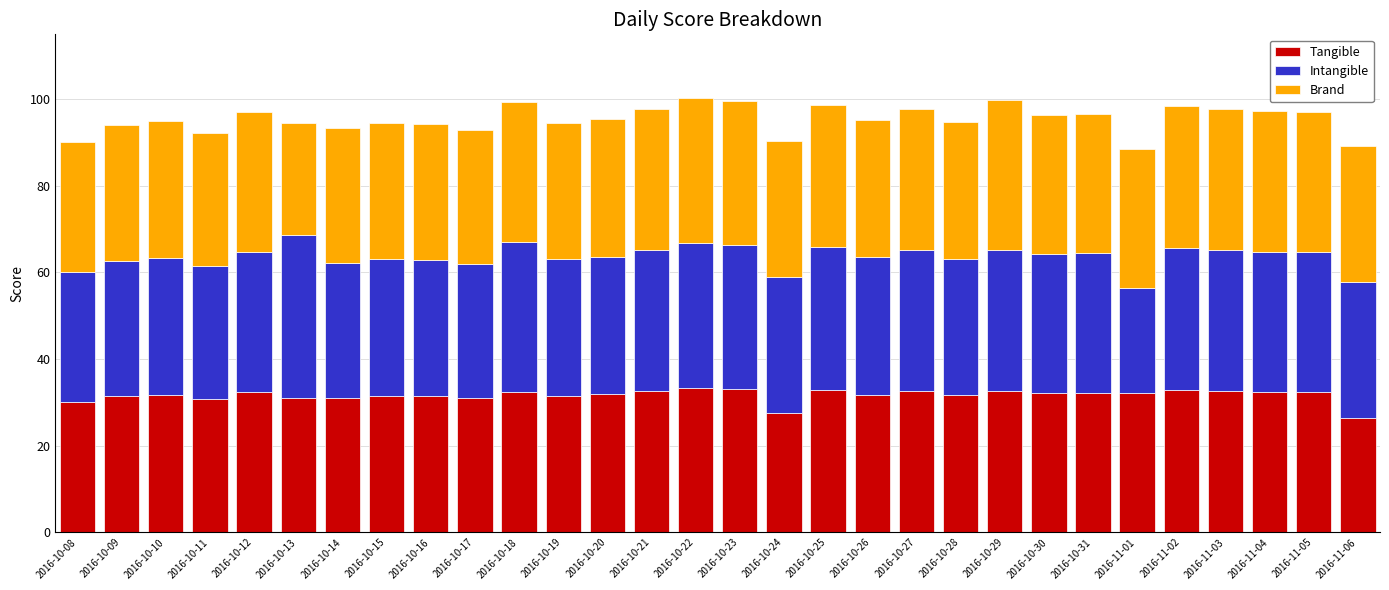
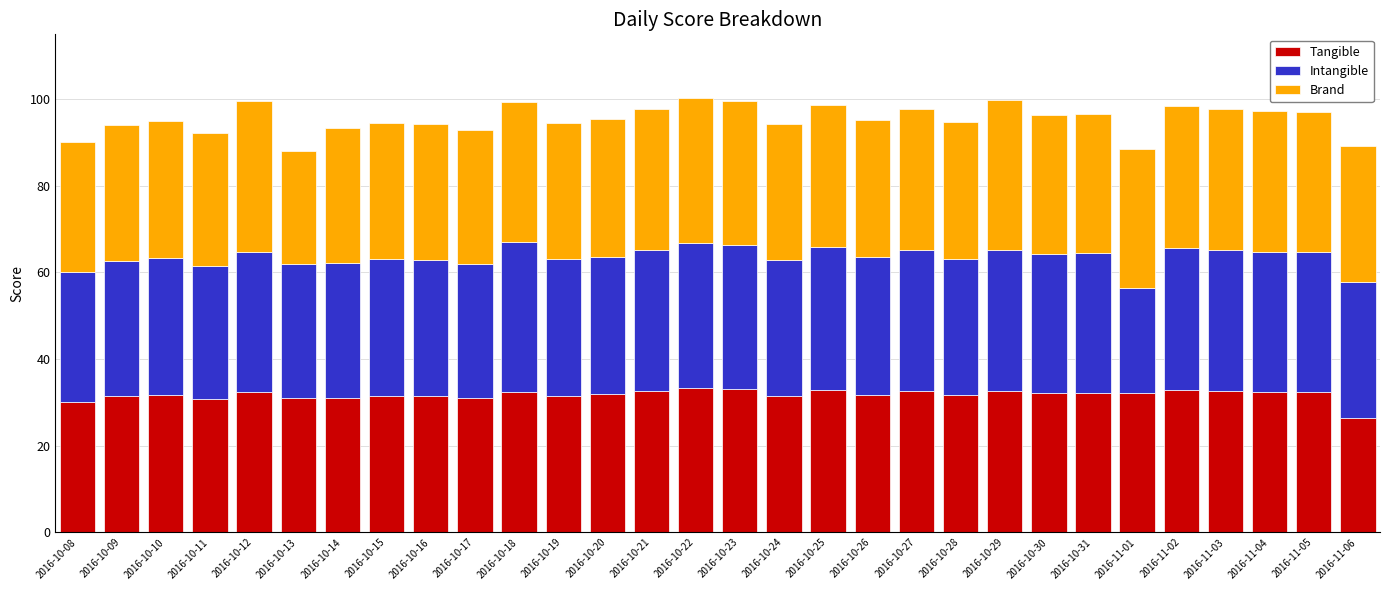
  {
    "Tangible": {
      "2016-10-08": 30,
      "2016-10-09": 31,
      "2016-10-10": 32,
      "2016-10-11": 31,
      "2016-10-12": 32,
      "2016-10-13": 31,
      "2016-10-14": 31,
      "2016-10-15": 32,
      "2016-10-16": 31,
      "2016-10-17": 31,
      "2016-10-18": 32,
      "2016-10-19": 32,
      "2016-10-20": 32,
      "2016-10-21": 33,
      "2016-10-22": 33,
      "2016-10-23": 33,
-     "2016-10-24": 28,
+     "2016-10-24": 31,
      "2016-10-25": 33,
      "2016-10-26": 32,
      "2016-10-27": 33,
      "2016-10-28": 32,
      "2016-10-29": 33,
      "2016-10-30": 32,
      "2016-10-31": 32,
      "2016-11-01": 32,
      "2016-11-02": 33,
      "2016-11-03": 33,
      "2016-11-04": 32,
      "2016-11-05": 32,
      "2016-11-06": 26
    },
    "Intangible": {
      "2016-10-08": 30,
      "2016-10-09": 31,
      "2016-10-10": 32,
      "2016-10-11": 31,
      "2016-10-12": 32,
-     "2016-10-13": 38,
+     "2016-10-13": 31,
      "2016-10-14": 31,
      "2016-10-15": 32,
      "2016-10-16": 31,
      "2016-10-17": 31,
      "2016-10-18": 35,
      "2016-10-19": 32,
      "2016-10-20": 32,
      "2016-10-21": 33,
      "2016-10-22": 33,
      "2016-10-23": 33,
      "2016-10-24": 31,
      "2016-10-25": 33,
      "2016-10-26": 32,
      "2016-10-27": 33,
      "2016-10-28": 32,
      "2016-10-29": 33,
      "2016-10-30": 32,
      "2016-10-31": 32,
      "2016-11-01": 24,
      "2016-11-02": 33,
      "2016-11-03": 33,
      "2016-11-04": 32,
      "2016-11-05": 32,
      "2016-11-06": 31
    },
    "Brand": {
      "2016-10-08": 30,
      "2016-10-09": 31,
      "2016-10-10": 32,
      "2016-10-11": 31,
-     "2016-10-12": 32,
+     "2016-10-12": 35,
      "2016-10-13": 26,
      "2016-10-14": 31,
      "2016-10-15": 32,
      "2016-10-16": 31,
      "2016-10-17": 31,
      "2016-10-18": 32,
      "2016-10-19": 32,
      "2016-10-20": 32,
      "2016-10-21": 33,
      "2016-10-22": 33,
      "2016-10-23": 33,
      "2016-10-24": 31,
      "2016-10-25": 33,
      "2016-10-26": 32,
      "2016-10-27": 33,
      "2016-10-28": 32,
      "2016-10-29": 35,
      "2016-10-30": 32,
      "2016-10-31": 32,
      "2016-11-01": 32,
      "2016-11-02": 33,
      "2016-11-03": 33,
      "2016-11-04": 32,
      "2016-11-05": 32,
      "2016-11-06": 31
    }
  }
